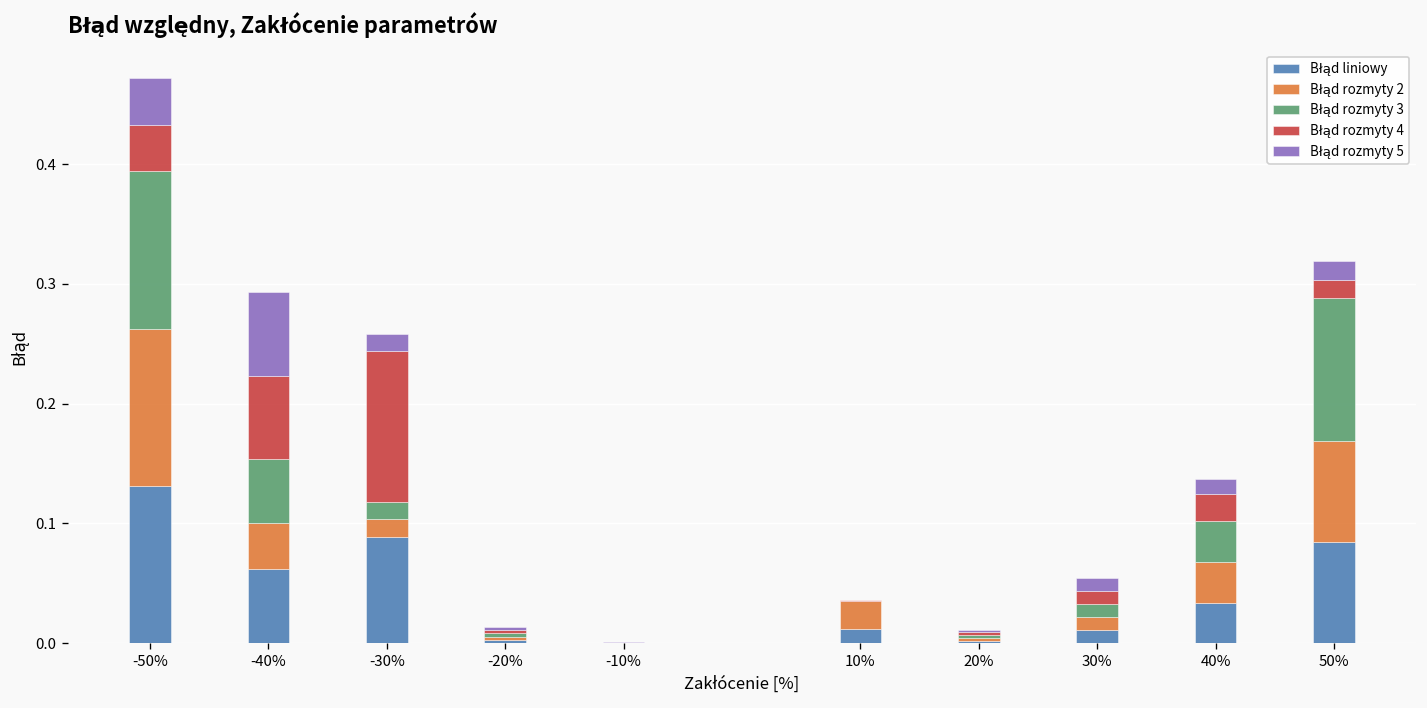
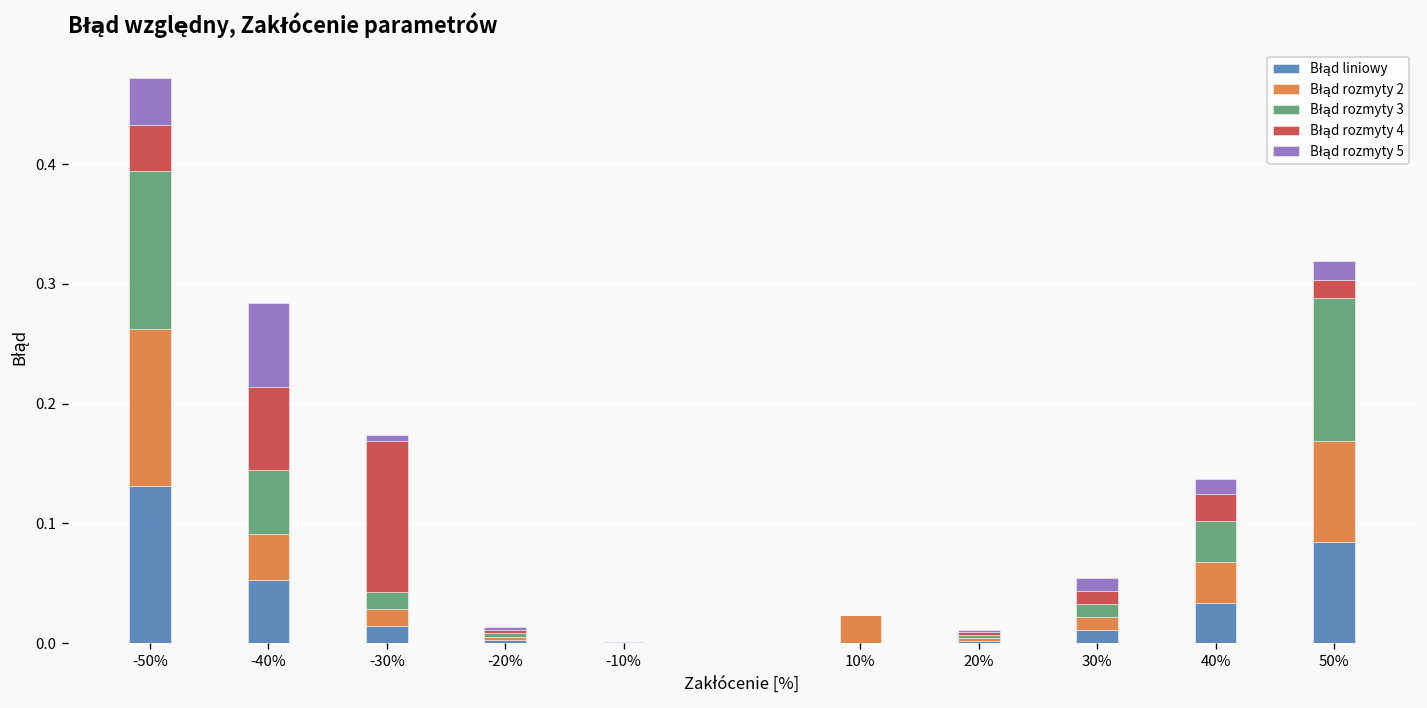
  {
    "Błąd liniowy": {
      "-50%": 0.13,
-     "-40%": 0.06,
-     "-30%": 0.09,
+     "-40%": 0.05,
+     "-30%": 0.01,
      "-20%": 0.00,
-     "10%": 0.01,
+     "10%": 0.00,
      "30%": 0.01,
      "40%": 0.03,
      "50%": 0.08
    },
    "Błąd rozmyty 2": {
      "-50%": 0.13,
      "-40%": 0.04,
      "-30%": 0.01,
      "-20%": 0.00,
      "10%": 0.02,
      "30%": 0.01,
      "40%": 0.03,
      "50%": 0.08
    },
    "Błąd rozmyty 3": {
      "-50%": 0.13,
      "-40%": 0.05,
      "-30%": 0.01,
      "-20%": 0.00,
      "30%": 0.01,
      "40%": 0.03,
      "50%": 0.12
    },
    "Błąd rozmyty 4": {
      "-50%": 0.04,
      "-40%": 0.07,
      "-30%": 0.13,
      "-20%": 0.00,
      "30%": 0.01,
      "40%": 0.02,
      "50%": 0.02
    },
    "Błąd rozmyty 5": {
      "-50%": 0.04,
      "-40%": 0.07,
-     "-30%": 0.01,
+     "-30%": 0.00,
      "-20%": 0.00,
      "30%": 0.01,
      "40%": 0.01,
      "50%": 0.02
    }
  }
